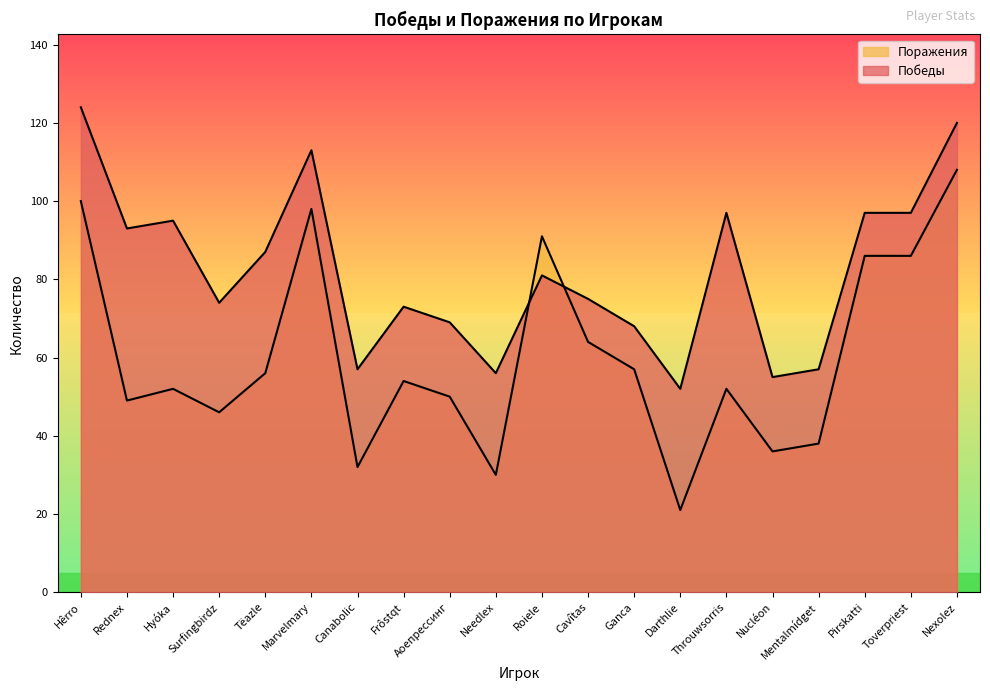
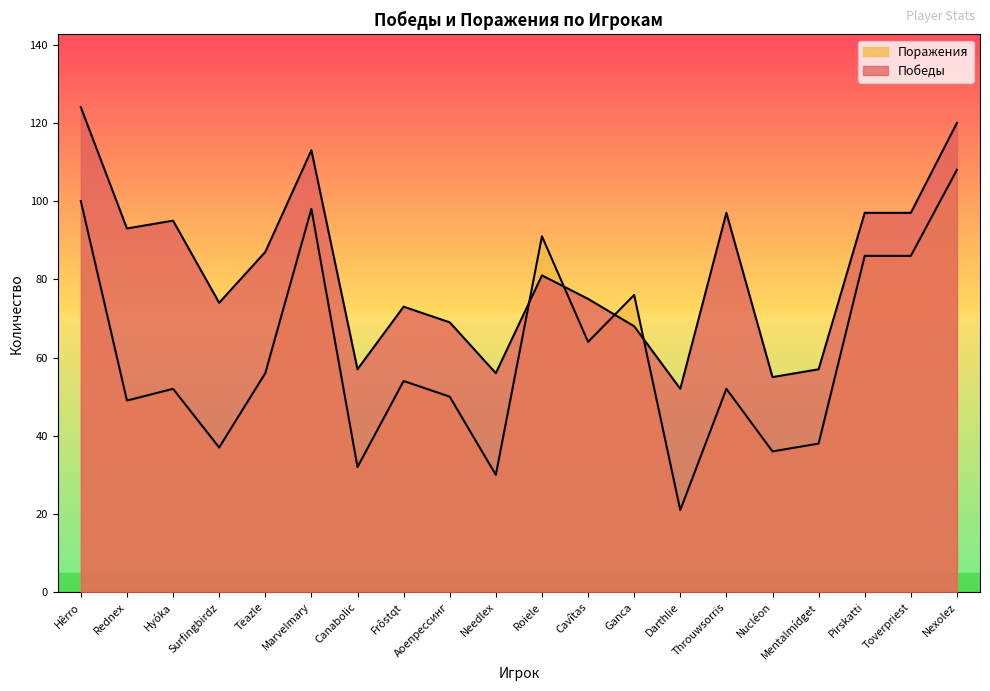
  {
    "Поражения": {
      "Hêrro": 100,
      "Rednex": 49,
      "Hyóka": 52,
-     "Surfingbirdz": 46,
+     "Surfingbirdz": 37,
      "Tëazle": 56,
      "Marvelmary": 98,
      "Canabolic": 32,
      "Frôstqt": 54,
      "Аоепрессинг": 50,
      "Needlex": 30,
      "Roiele": 91,
      "Cavîtas": 64,
-     "Ganca": 57,
+     "Ganca": 76,
      "Darthlie": 21,
      "Throuwsorris": 52,
      "Nucléon": 36,
      "Mentalmídget": 38,
      "Pirskatti": 86,
      "Toverpriest": 86,
      "Nexolez": 108
    },
    "Победы": {
      "Hêrro": 124,
      "Rednex": 93,
      "Hyóka": 95,
      "Surfingbirdz": 74,
      "Tëazle": 87,
      "Marvelmary": 113,
      "Canabolic": 57,
      "Frôstqt": 73,
      "Аоепрессинг": 69,
      "Needlex": 56,
      "Roiele": 81,
      "Cavîtas": 75,
      "Ganca": 68,
      "Darthlie": 52,
      "Throuwsorris": 97,
      "Nucléon": 55,
      "Mentalmídget": 57,
      "Pirskatti": 97,
      "Toverpriest": 97,
      "Nexolez": 120
    }
  }
